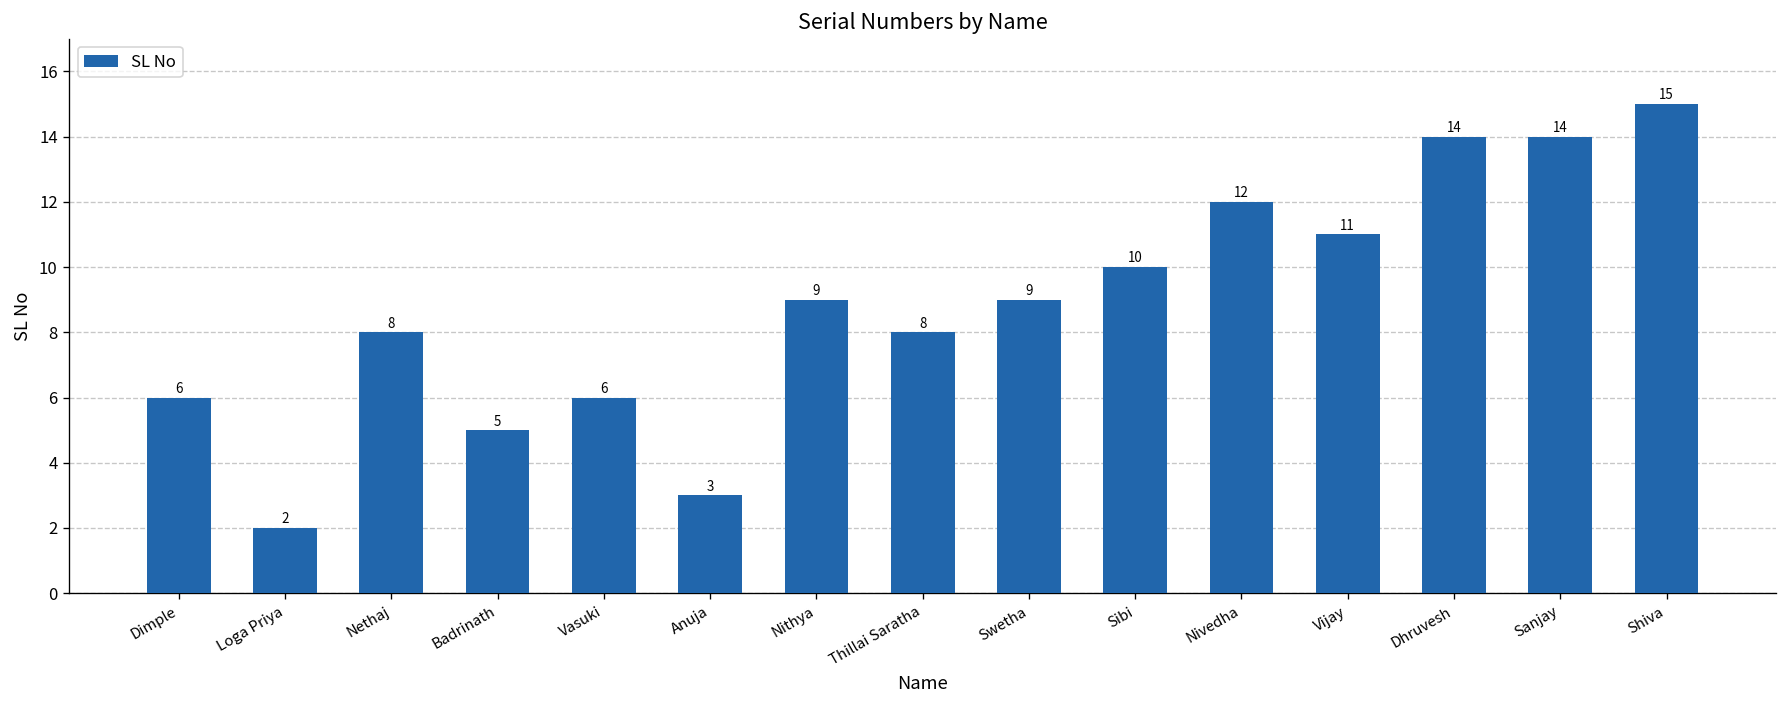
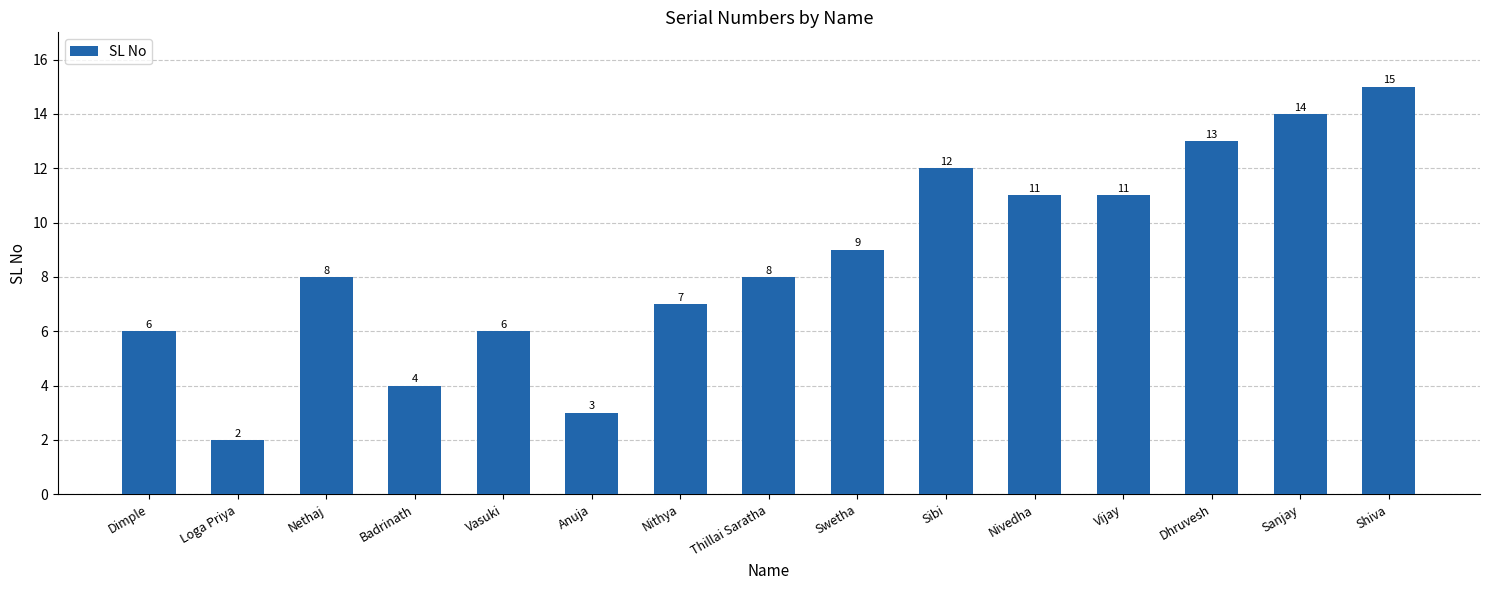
  {
    "Dimple": 6,
    "Loga Priya": 2,
    "Nethaj": 8,
-   "Badrinath": 5,
+   "Badrinath": 4,
    "Vasuki": 6,
    "Anuja": 3,
-   "Nithya": 9,
+   "Nithya": 7,
    "Thillai Saratha": 8,
    "Swetha": 9,
-   "Sibi": 10,
-   "Nivedha": 12,
+   "Sibi": 12,
+   "Nivedha": 11,
    "Vijay": 11,
-   "Dhruvesh": 14,
+   "Dhruvesh": 13,
    "Sanjay": 14,
    "Shiva": 15
  }
